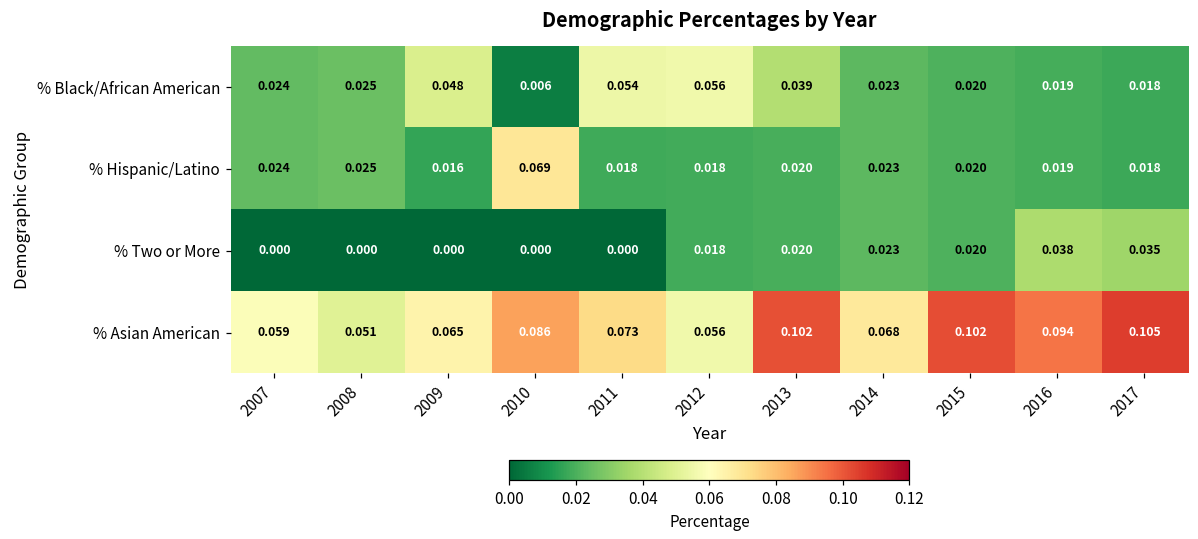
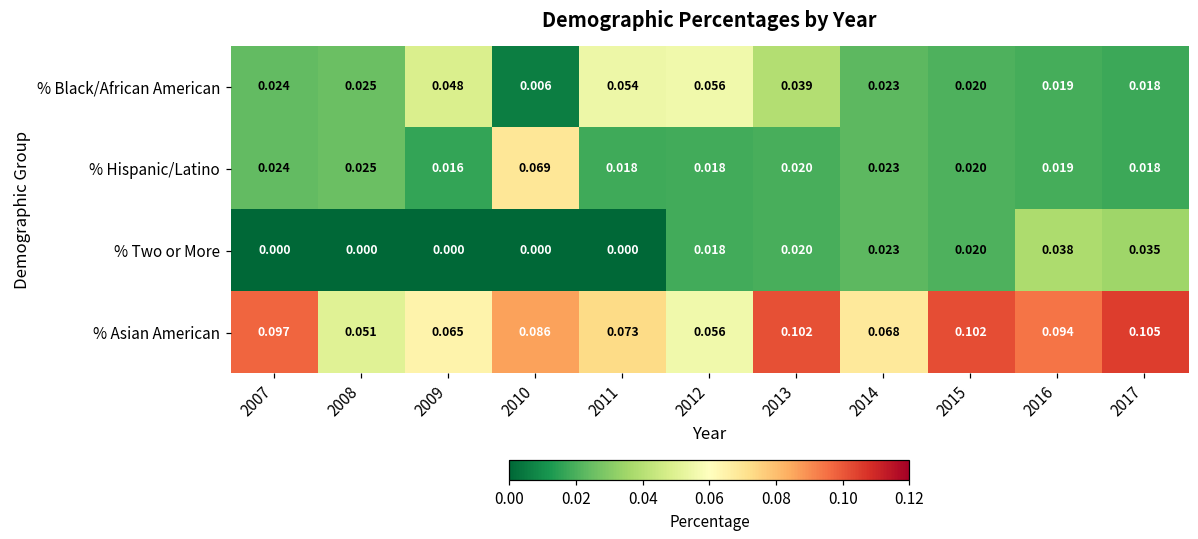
  {
    "% Black/African American": {
      "2007": 0.024,
      "2008": 0.025,
      "2009": 0.048,
      "2010": 0.006,
      "2011": 0.054,
      "2012": 0.056,
      "2013": 0.039,
      "2014": 0.023,
      "2015": 0.020,
      "2016": 0.019,
      "2017": 0.018
    },
    "% Hispanic/Latino": {
      "2007": 0.024,
      "2008": 0.025,
      "2009": 0.016,
      "2010": 0.069,
      "2011": 0.018,
      "2012": 0.018,
      "2013": 0.020,
      "2014": 0.023,
      "2015": 0.020,
      "2016": 0.019,
      "2017": 0.018
    },
    "% Two or More": {
      "2007": 0.000,
      "2008": 0.000,
      "2009": 0.000,
      "2010": 0.000,
      "2011": 0.000,
      "2012": 0.018,
      "2013": 0.020,
      "2014": 0.023,
      "2015": 0.020,
      "2016": 0.038,
      "2017": 0.035
    },
    "% Asian American": {
-     "2007": 0.059,
+     "2007": 0.097,
      "2008": 0.051,
      "2009": 0.065,
      "2010": 0.086,
      "2011": 0.073,
      "2012": 0.056,
      "2013": 0.102,
      "2014": 0.068,
      "2015": 0.102,
      "2016": 0.094,
      "2017": 0.105
    }
  }
